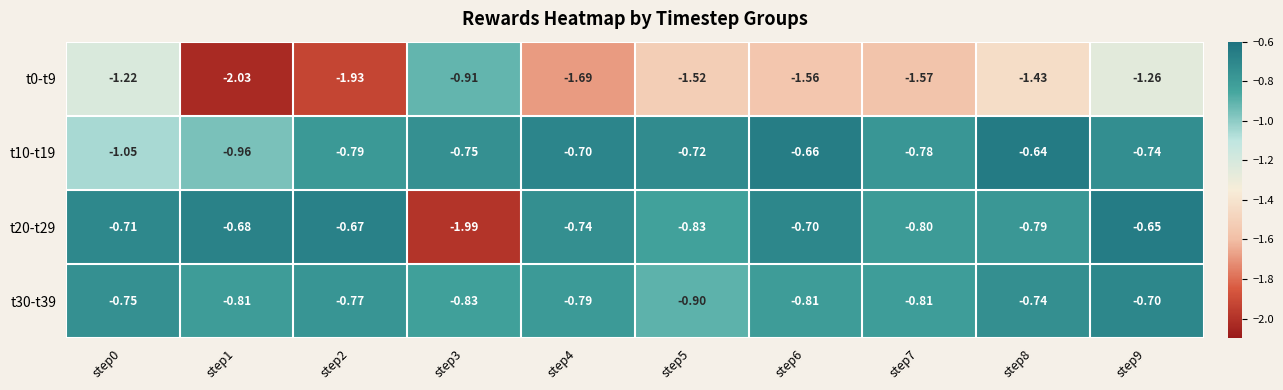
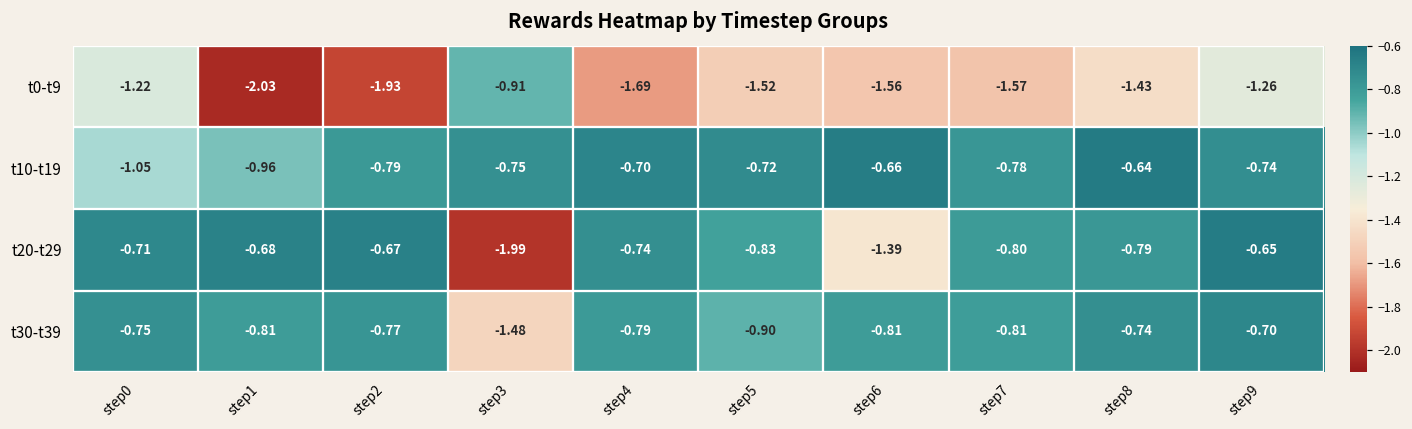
  {
    "t0-t9": {
      "step0": -1.22,
      "step1": -2.03,
      "step2": -1.93,
      "step3": -0.91,
      "step4": -1.69,
      "step5": -1.52,
      "step6": -1.56,
      "step7": -1.57,
      "step8": -1.43,
      "step9": -1.26
    },
    "t10-t19": {
      "step0": -1.05,
      "step1": -0.96,
      "step2": -0.79,
      "step3": -0.75,
      "step4": -0.70,
      "step5": -0.72,
      "step6": -0.66,
      "step7": -0.78,
      "step8": -0.64,
      "step9": -0.74
    },
    "t20-t29": {
      "step0": -0.71,
      "step1": -0.68,
      "step2": -0.67,
      "step3": -1.99,
      "step4": -0.74,
      "step5": -0.83,
-     "step6": -0.70,
+     "step6": -1.39,
      "step7": -0.80,
      "step8": -0.79,
      "step9": -0.65
    },
    "t30-t39": {
      "step0": -0.75,
      "step1": -0.81,
      "step2": -0.77,
-     "step3": -0.83,
+     "step3": -1.48,
      "step4": -0.79,
      "step5": -0.90,
      "step6": -0.81,
      "step7": -0.81,
      "step8": -0.74,
      "step9": -0.70
    }
  }
